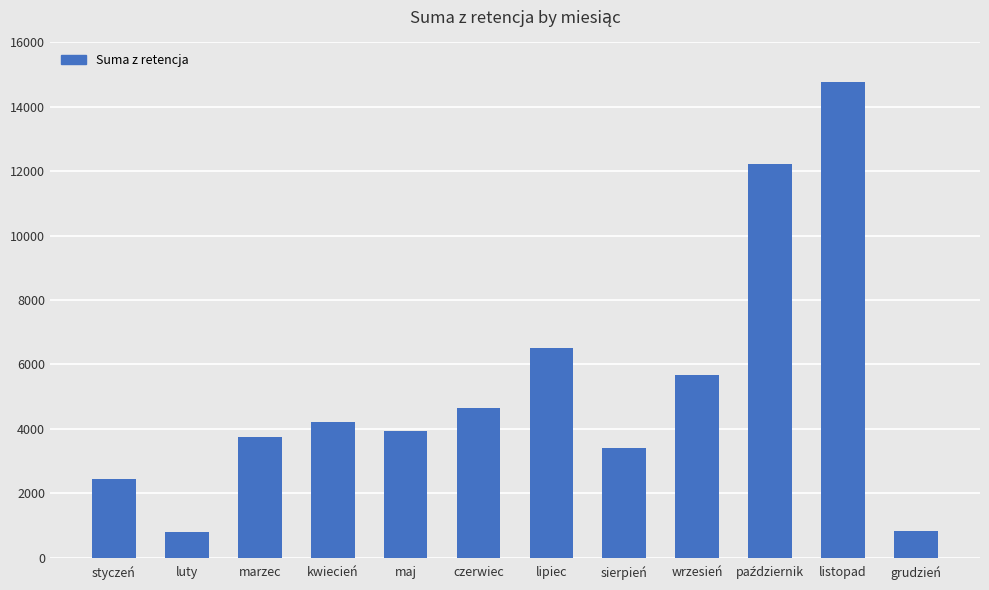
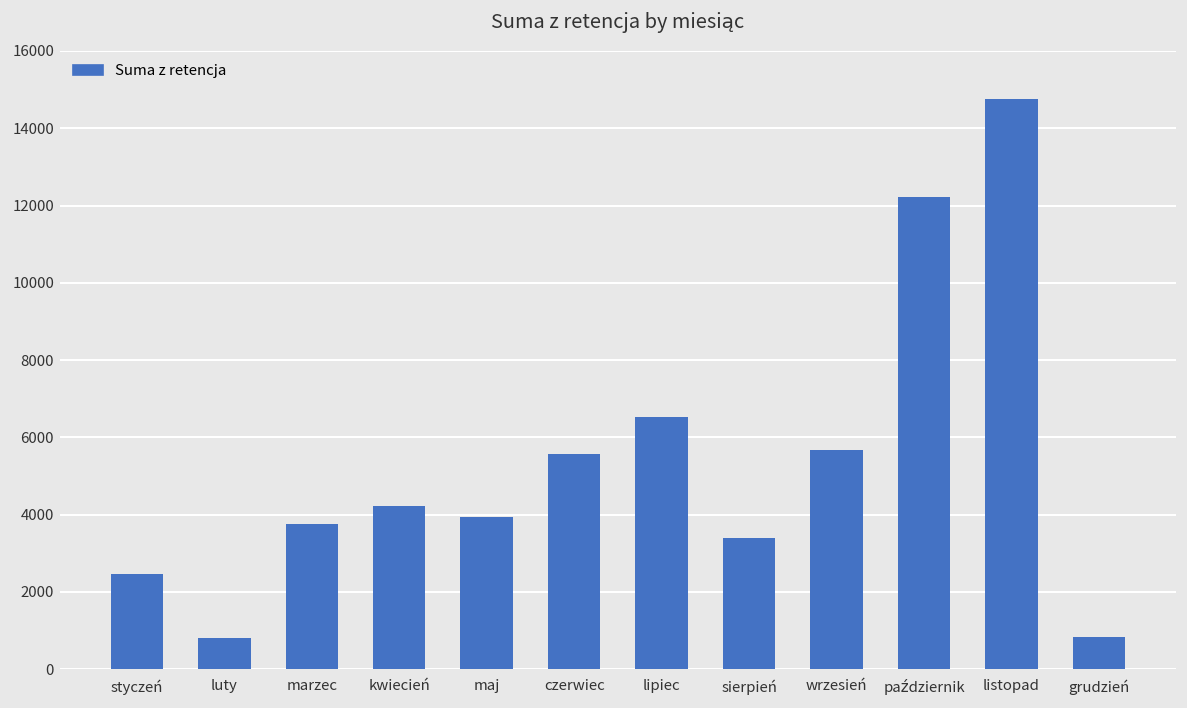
  {
    "styczeń": 2500,
    "luty": 800,
    "marzec": 3800,
    "kwiecień": 4200,
    "maj": 3900,
-   "czerwiec": 4700,
+   "czerwiec": 5600,
    "lipiec": 6500,
    "sierpień": 3400,
    "wrzesień": 5700,
    "październik": 12200,
    "listopad": 14800,
    "grudzień": 800
  }
